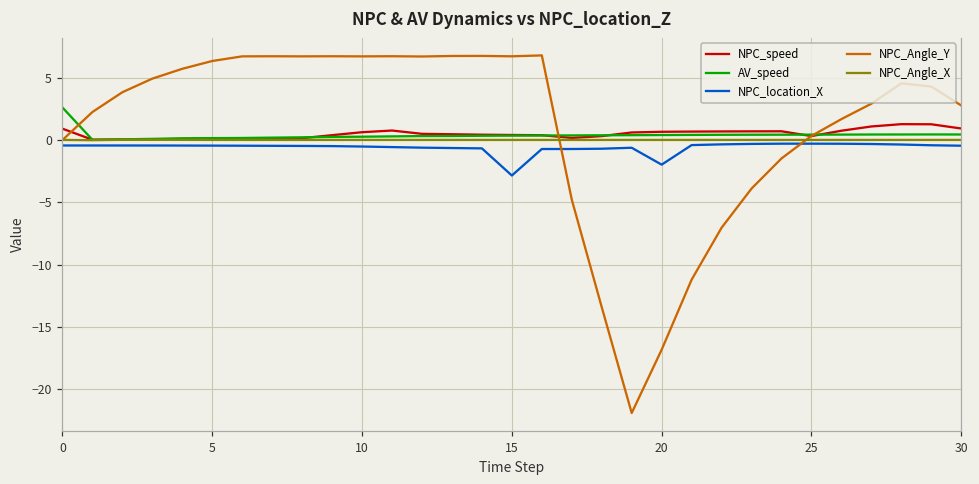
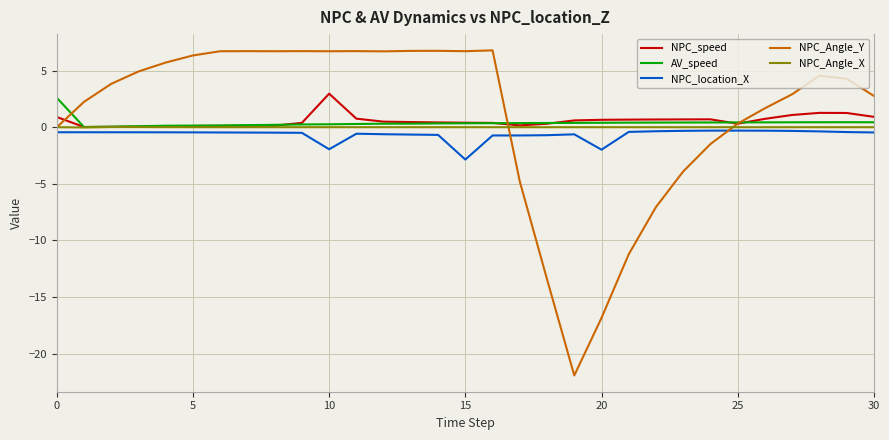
  {
    "NPC_speed": {
      "0": 0.9,
-     "10": 0.6,
+     "10": 3.0,
      "20": 0.7,
      "30": 0.9
    },
    "AV_speed": {
      "0": 2.6,
      "10": 0.3,
      "20": 0.4,
      "30": 0.4
    },
    "NPC_location_X": {
      "0": -0.4,
      "5": -0.5,
-     "10": -0.5,
+     "10": -1.9,
      "15": -2.9,
      "20": -2.0,
      "25": -0.3,
      "30": -0.5
    },
    "NPC_Angle_Y": {
      "5": 6.3,
      "10": 6.7,
      "15": 6.7,
      "20": -16.8,
      "30": 2.8
    },
    "NPC_Angle_X": {
      "10": 0.0,
      "15": 0.0,
      "20": 0.0,
      "25": 0.0,
      "30": 0.0
    }
  }
